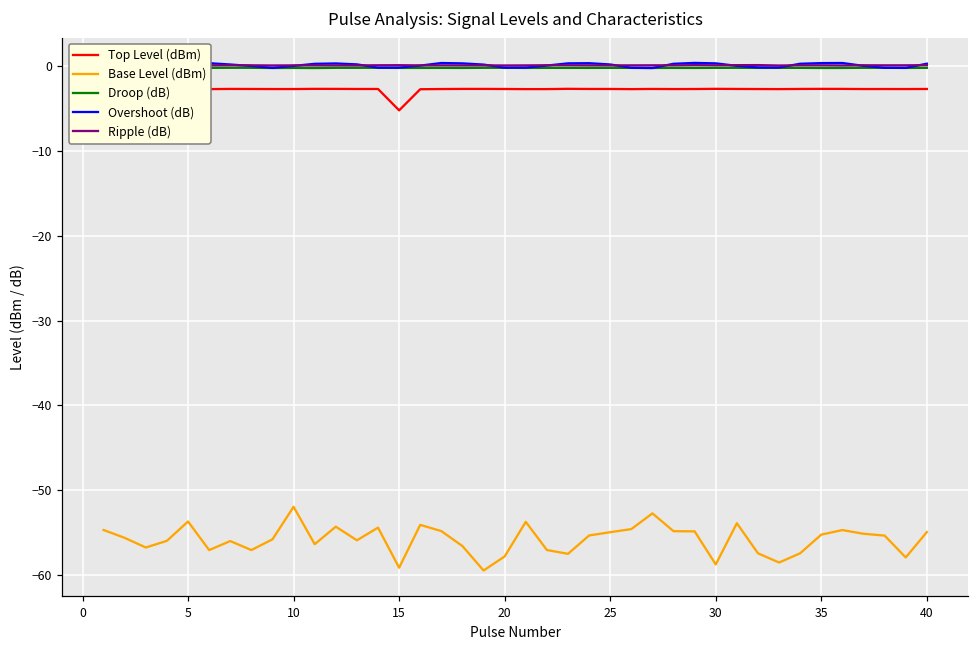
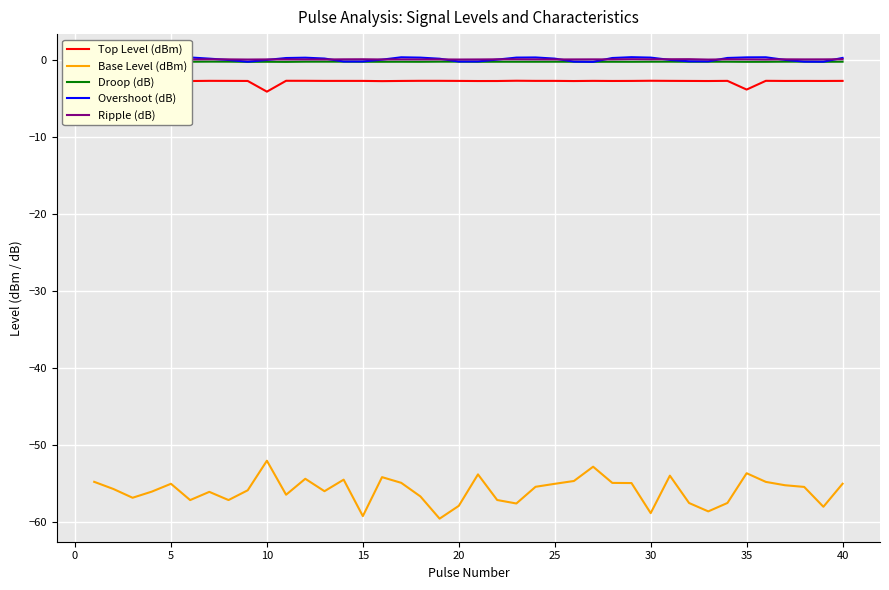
  {
    "Top Level (dBm)": {
-     "10": -3,
-     "15": -5,
+     "10": -4,
+     "15": -3,
      "20": -3,
      "25": -3,
      "30": -3,
-     "35": -3,
+     "35": -4,
      "40": -3
    },
    "Base Level (dBm)": {
-     "5": -54,
+     "5": -55,
      "10": -52,
      "15": -59,
      "20": -58,
      "25": -55,
      "30": -59,
-     "35": -55,
+     "35": -54,
      "40": -55
    }
  }
